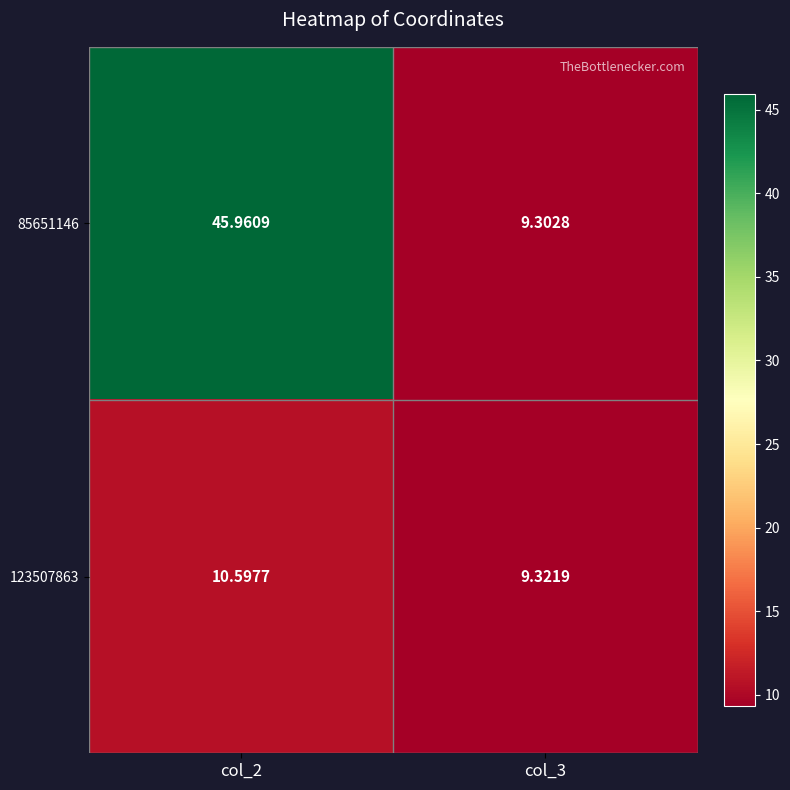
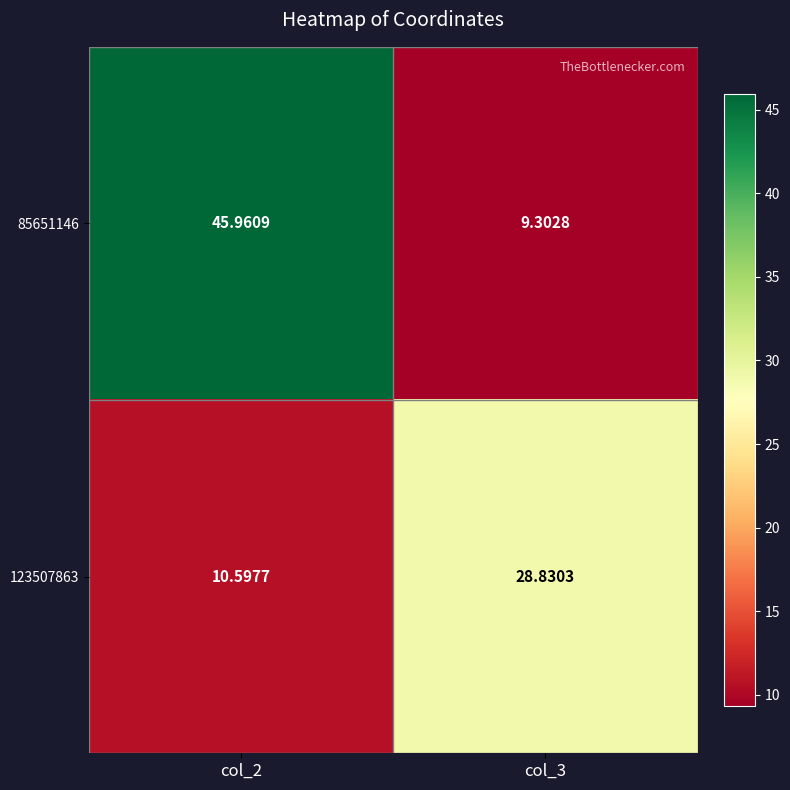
  {
    "85651146": {
      "col_2": 45.9609
    },
    "123507863": {
      "col_2": 10.5977,
-     "col_3": 9.3219
+     "col_3": 28.8303
    }
  }
